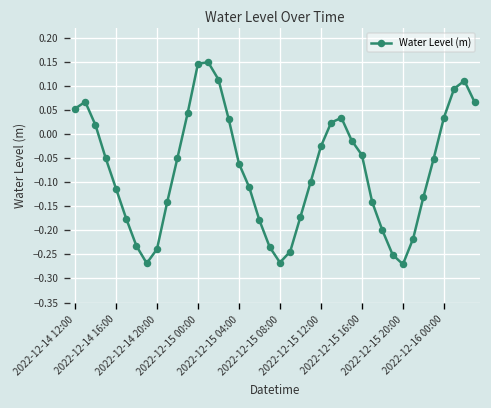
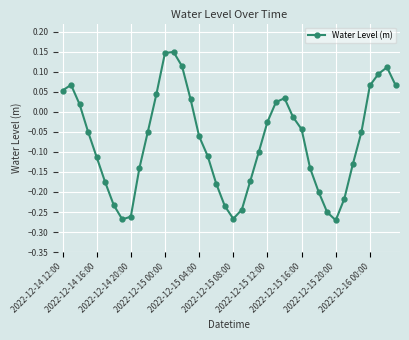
  {
    "2022-12-14 12:00": 0.05,
    "2022-12-14 16:00": -0.11,
-   "2022-12-14 20:00": -0.24,
+   "2022-12-14 20:00": -0.26,
    "2022-12-15 00:00": 0.15,
    "2022-12-15 04:00": -0.06,
    "2022-12-15 08:00": -0.27,
    "2022-12-15 12:00": -0.03,
    "2022-12-15 16:00": -0.04,
    "2022-12-15 20:00": -0.27,
-   "2022-12-16 00:00": 0.03
+   "2022-12-16 00:00": 0.07
  }
